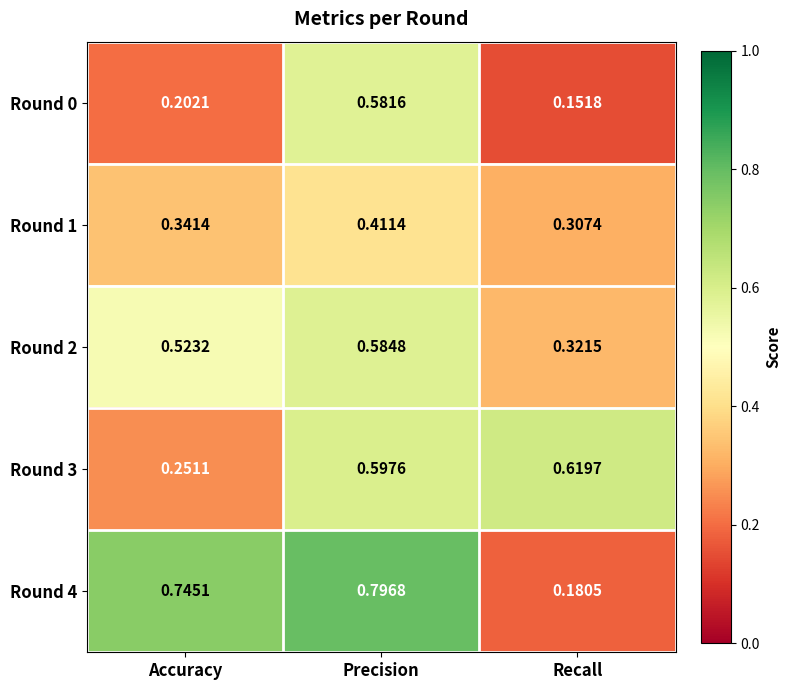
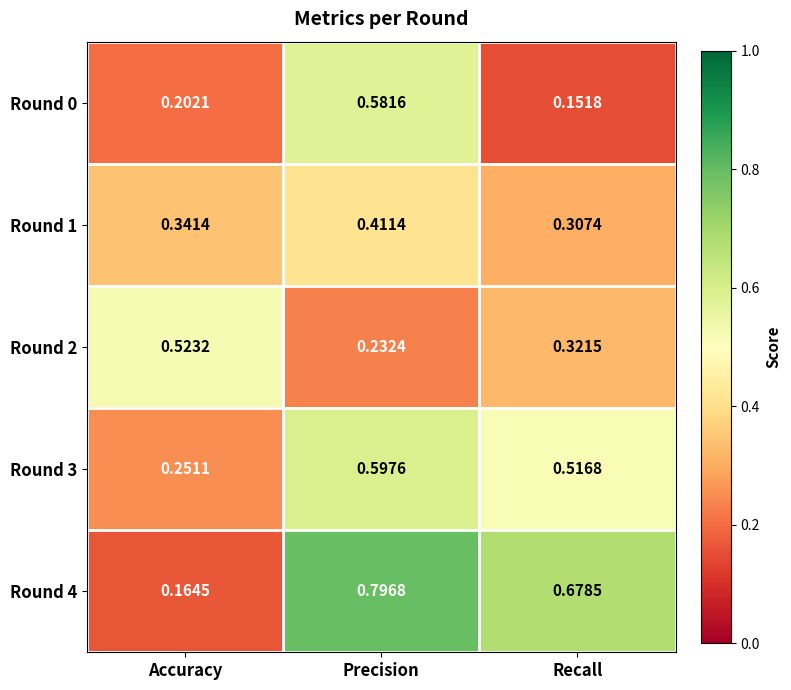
  {
    "Round 0": {
      "Accuracy": 0.2021,
      "Precision": 0.5816,
      "Recall": 0.1518
    },
    "Round 1": {
      "Accuracy": 0.3414,
      "Precision": 0.4114,
      "Recall": 0.3074
    },
    "Round 2": {
      "Accuracy": 0.5232,
-     "Precision": 0.5848,
+     "Precision": 0.2324,
      "Recall": 0.3215
    },
    "Round 3": {
      "Accuracy": 0.2511,
      "Precision": 0.5976,
-     "Recall": 0.6197
+     "Recall": 0.5168
    },
    "Round 4": {
-     "Accuracy": 0.7451,
+     "Accuracy": 0.1645,
      "Precision": 0.7968,
-     "Recall": 0.1805
+     "Recall": 0.6785
    }
  }
